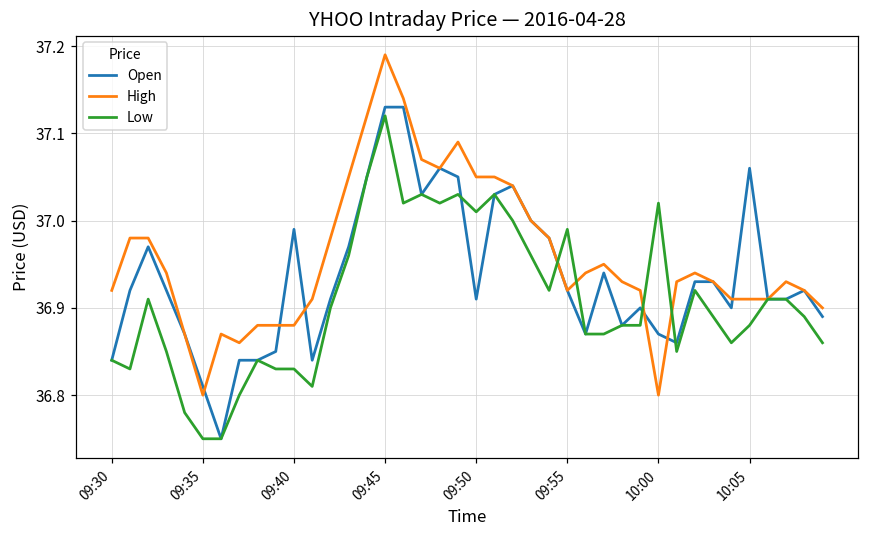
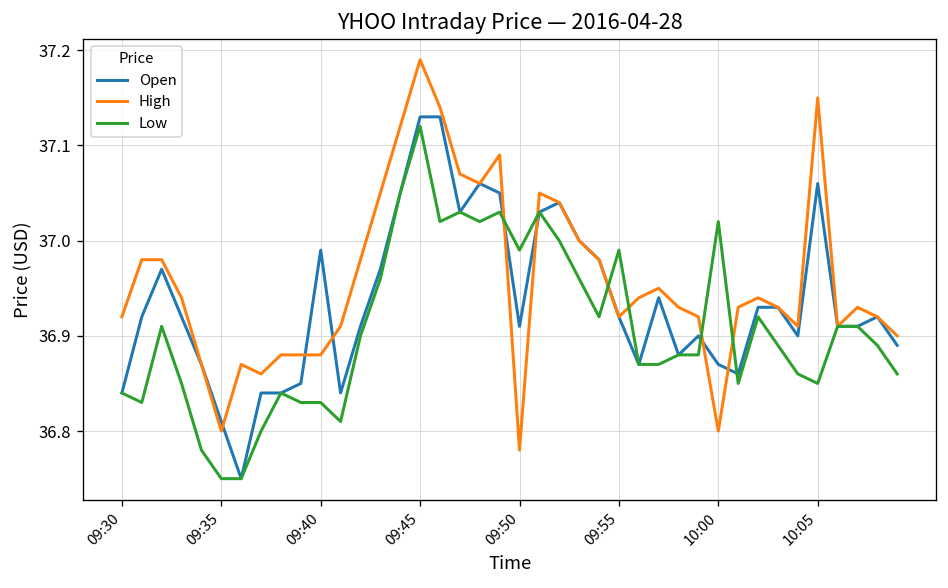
  {
    "Open": {
      "09:35": 36.81,
      "09:40": 36.99,
      "09:45": 37.13,
      "09:50": 36.91,
      "10:00": 36.87,
      "10:05": 37.06
    },
    "High": {
      "09:30": 36.92,
      "09:35": 36.80,
      "09:40": 36.88,
      "09:45": 37.19,
-     "09:50": 37.05,
+     "09:50": 36.78,
      "10:00": 36.80,
-     "10:05": 36.91
+     "10:05": 37.15
    },
    "Low": {
      "09:35": 36.75,
      "09:40": 36.83,
      "09:45": 37.12,
-     "09:50": 37.01,
+     "09:50": 36.99,
      "09:55": 36.99,
      "10:00": 37.02,
-     "10:05": 36.88
+     "10:05": 36.85
    }
  }
